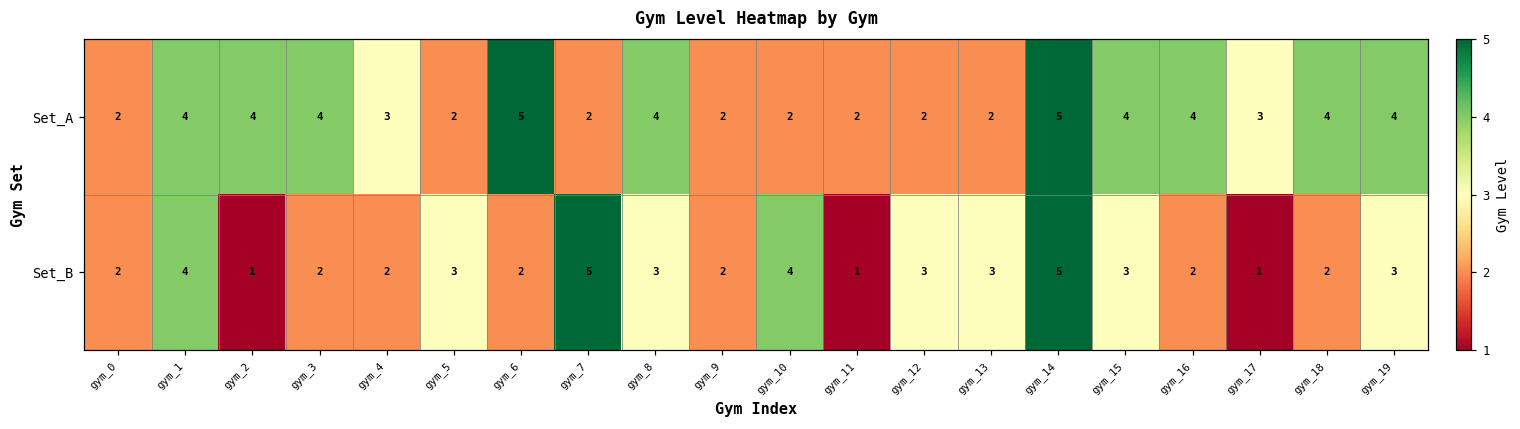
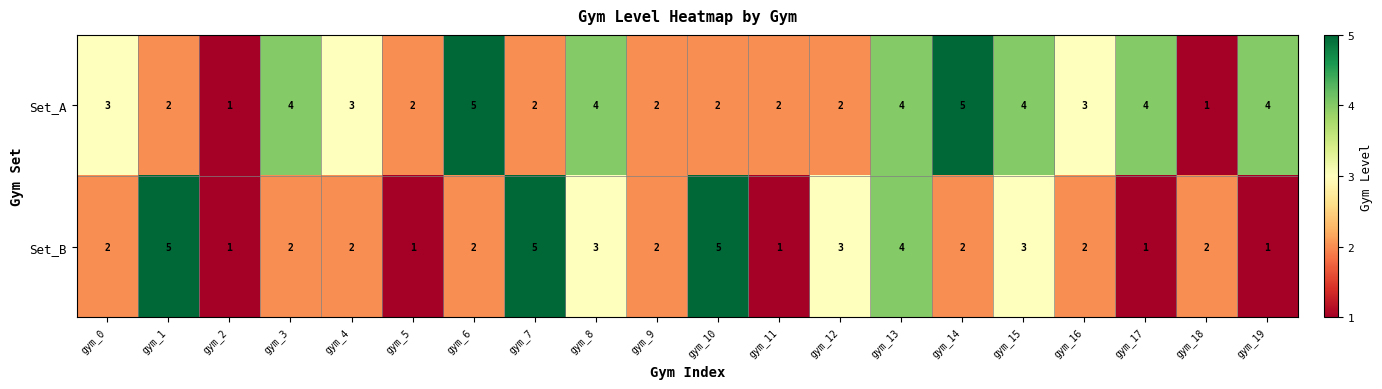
  {
    "Set_A": {
-     "gym_0": 2,
-     "gym_1": 4,
-     "gym_2": 4,
+     "gym_0": 3,
+     "gym_1": 2,
+     "gym_2": 1,
      "gym_3": 4,
      "gym_4": 3,
      "gym_5": 2,
      "gym_6": 5,
      "gym_7": 2,
      "gym_8": 4,
      "gym_9": 2,
      "gym_10": 2,
      "gym_11": 2,
      "gym_12": 2,
-     "gym_13": 2,
+     "gym_13": 4,
      "gym_14": 5,
      "gym_15": 4,
-     "gym_16": 4,
-     "gym_17": 3,
-     "gym_18": 4,
+     "gym_16": 3,
+     "gym_17": 4,
+     "gym_18": 1,
      "gym_19": 4
    },
    "Set_B": {
      "gym_0": 2,
-     "gym_1": 4,
+     "gym_1": 5,
      "gym_2": 1,
      "gym_3": 2,
      "gym_4": 2,
-     "gym_5": 3,
+     "gym_5": 1,
      "gym_6": 2,
      "gym_7": 5,
      "gym_8": 3,
      "gym_9": 2,
-     "gym_10": 4,
+     "gym_10": 5,
      "gym_11": 1,
      "gym_12": 3,
-     "gym_13": 3,
-     "gym_14": 5,
+     "gym_13": 4,
+     "gym_14": 2,
      "gym_15": 3,
      "gym_16": 2,
      "gym_17": 1,
      "gym_18": 2,
-     "gym_19": 3
+     "gym_19": 1
    }
  }
